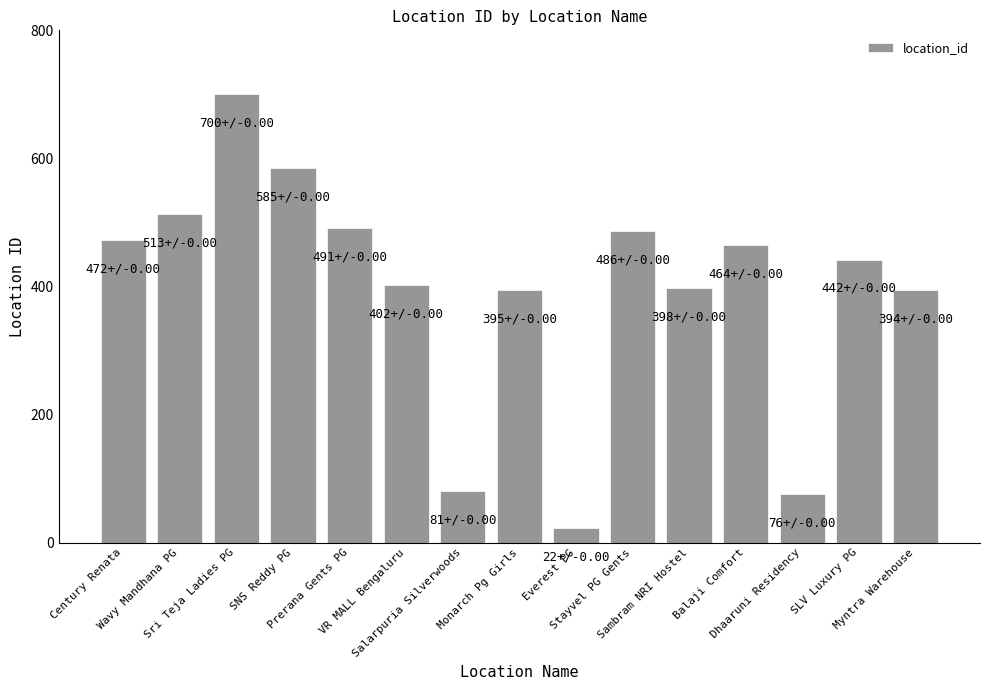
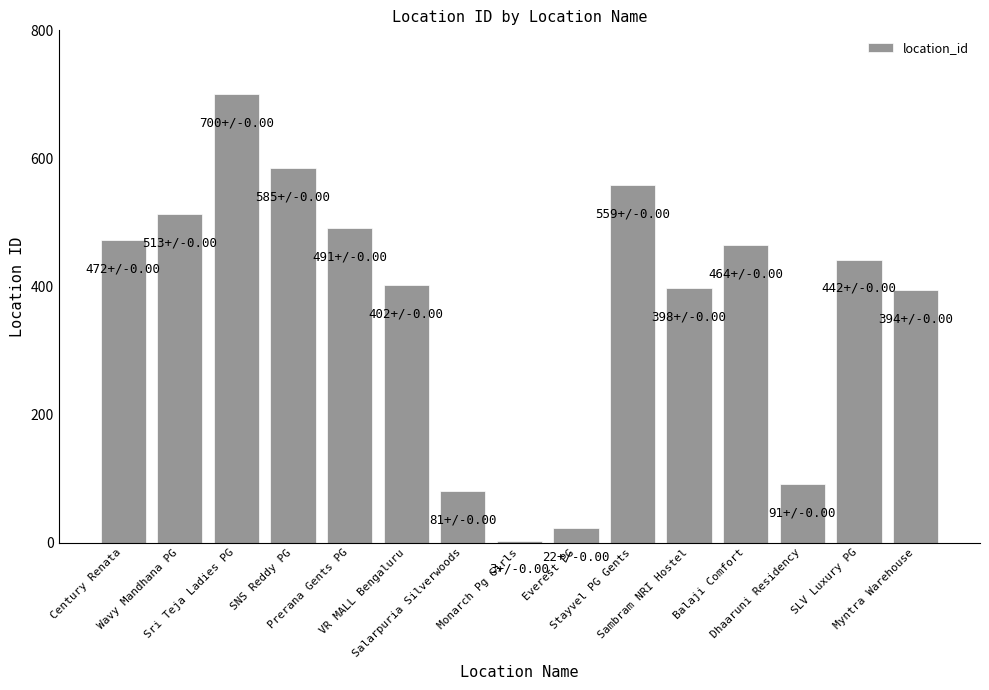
  {
    "Century Renata": "472+/",
    "Wavy Mandhana PG": "513+/",
    "Sri Teja Ladies PG": "700+/",
    "SNS Reddy PG": "585+/",
    "Prerana Gents PG": "491+/",
    "VR MALL Bengaluru": "402+/",
    "Salarpuria Silverwoods": "81+/",
-   "Monarch Pg Girls": "395+/",
+   "Monarch Pg Girls": "3+/",
    "Everest PG": "22+/",
-   "Stayvel PG Gents": "486+/",
+   "Stayvel PG Gents": "559+/",
    "Sambram NRI Hostel": "398+/",
    "Balaji Comfort": "464+/",
-   "Dhaaruni Residency": "76+/",
+   "Dhaaruni Residency": "91+/",
    "SLV Luxury PG": "442+/",
    "Myntra Warehouse": "394+/"
  }
